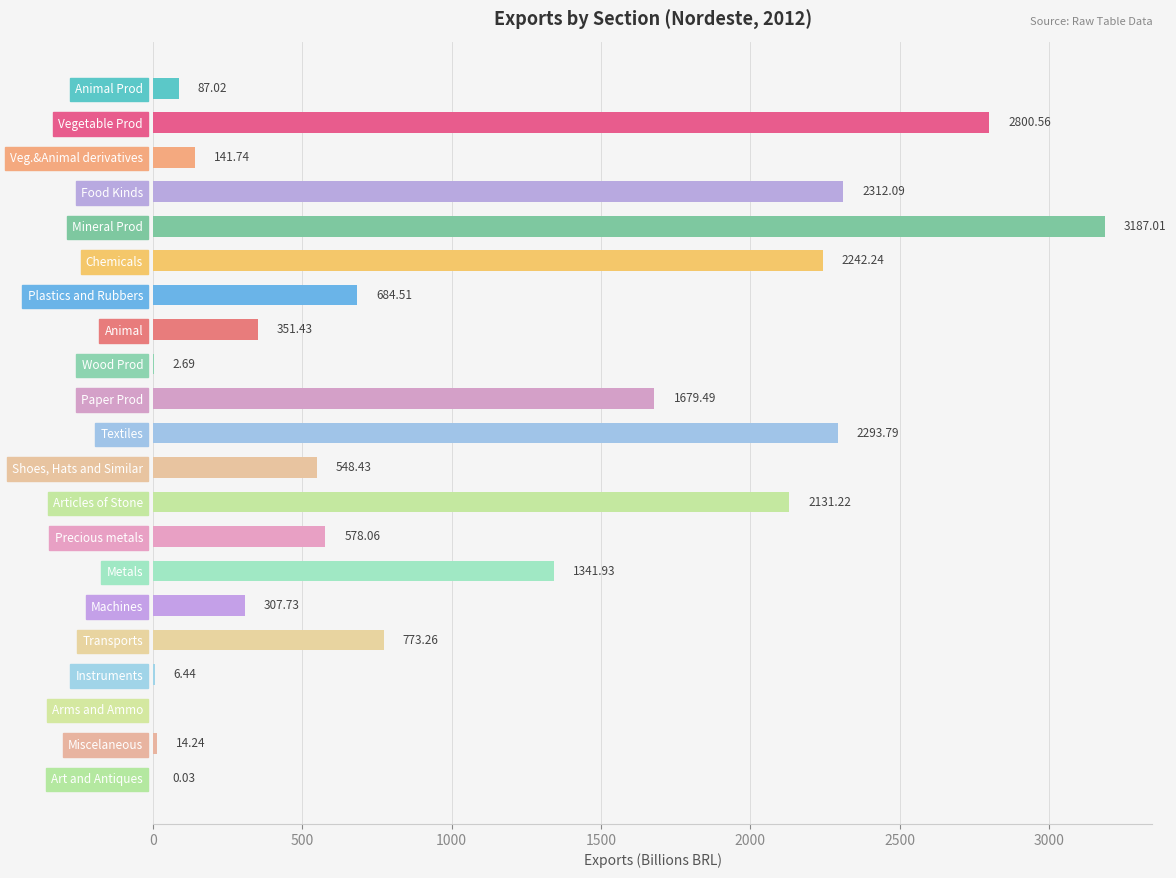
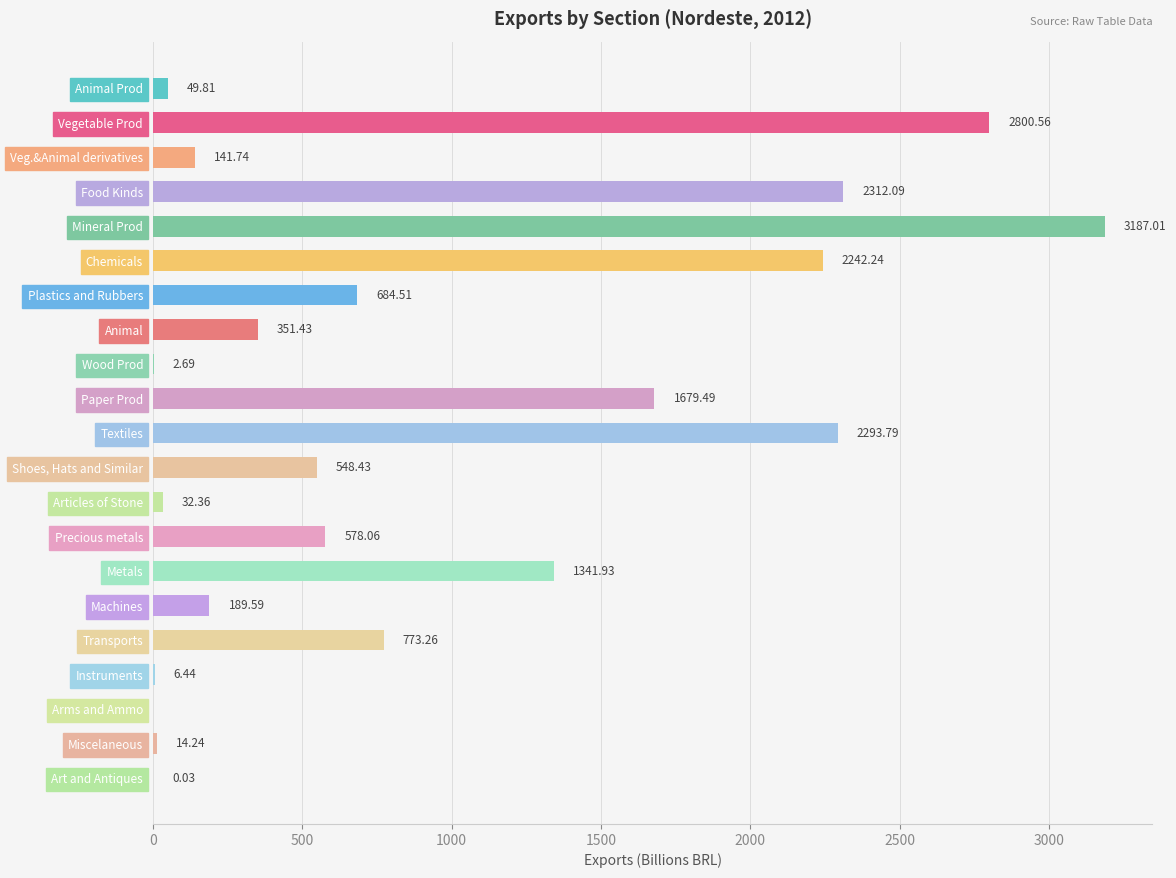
  {
-   "Animal Prod": 87.02,
+   "Animal Prod": 49.81,
    "Vegetable Prod": 2800.56,
    "Veg.&Animal derivatives": 141.74,
    "Food Kinds": 2312.09,
    "Mineral Prod": 3187.01,
    "Chemicals": 2242.24,
    "Plastics and Rubbers": 684.51,
    "Animal": 351.43,
    "Wood Prod": 2.69,
    "Paper Prod": 1679.49,
    "Textiles": 2293.79,
    "Shoes, Hats and Similar": 548.43,
-   "Articles of Stone": 2131.22,
+   "Articles of Stone": 32.36,
    "Precious metals": 578.06,
    "Metals": 1341.93,
-   "Machines": 307.73,
+   "Machines": 189.59,
    "Transports": 773.26,
    "Instruments": 6.44,
    "Miscelaneous": 14.24,
    "Art and Antiques": 0.03
  }
